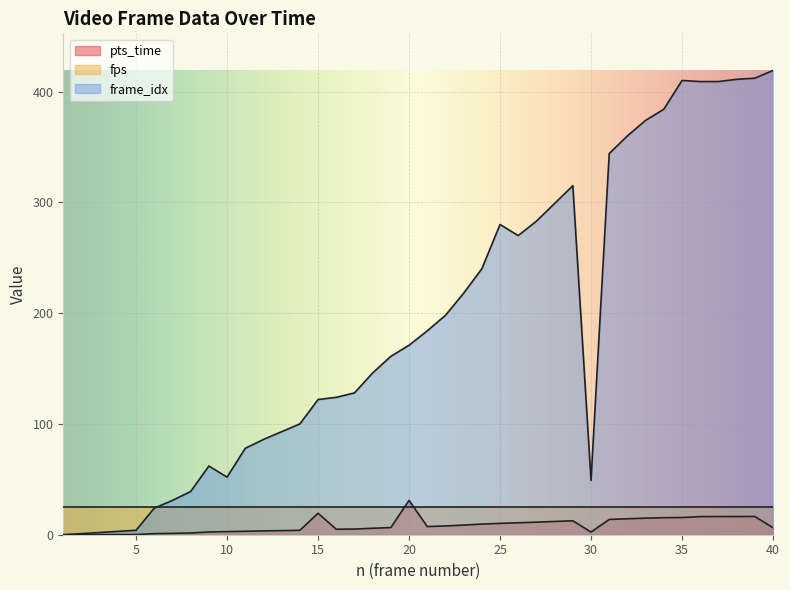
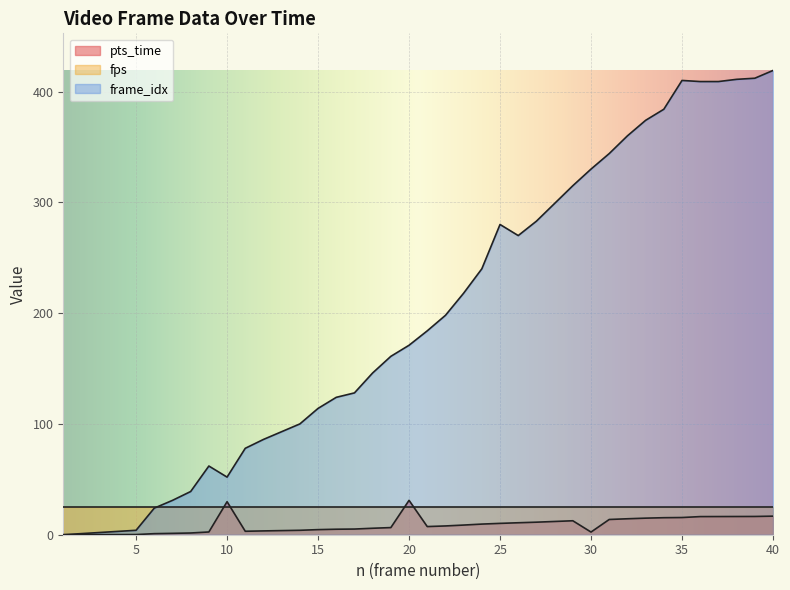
  {
    "pts_time": {
      "5": 0,
-     "10": 3,
-     "15": 19,
+     "10": 30,
+     "15": 5,
      "20": 31,
      "25": 10,
      "30": 2,
      "35": 16,
-     "40": 6
+     "40": 17
    },
    "fps": {
      "5": 25,
      "10": 25,
      "15": 25,
      "20": 25,
      "25": 25,
      "30": 25,
      "35": 25,
      "40": 25
    },
    "frame_idx": {
      "5": 4,
      "10": 52,
-     "15": 122,
+     "15": 114,
      "20": 171,
      "25": 280,
-     "30": 49,
+     "30": 330,
      "35": 410,
      "40": 419
    }
  }
